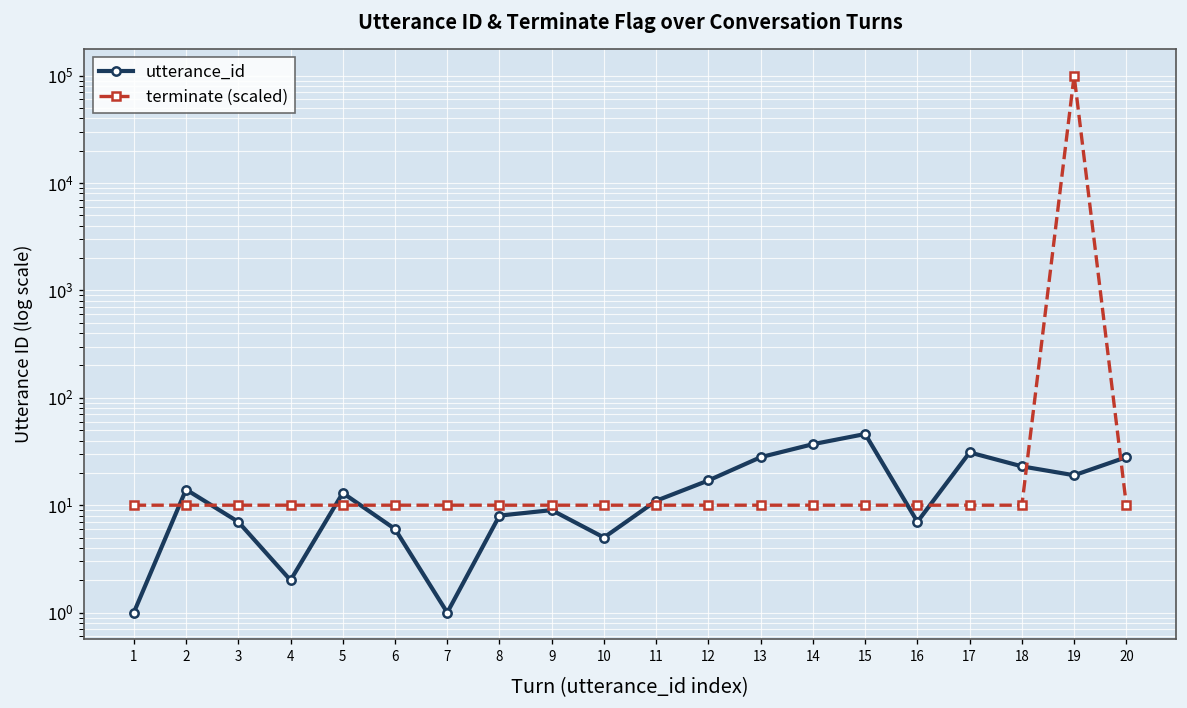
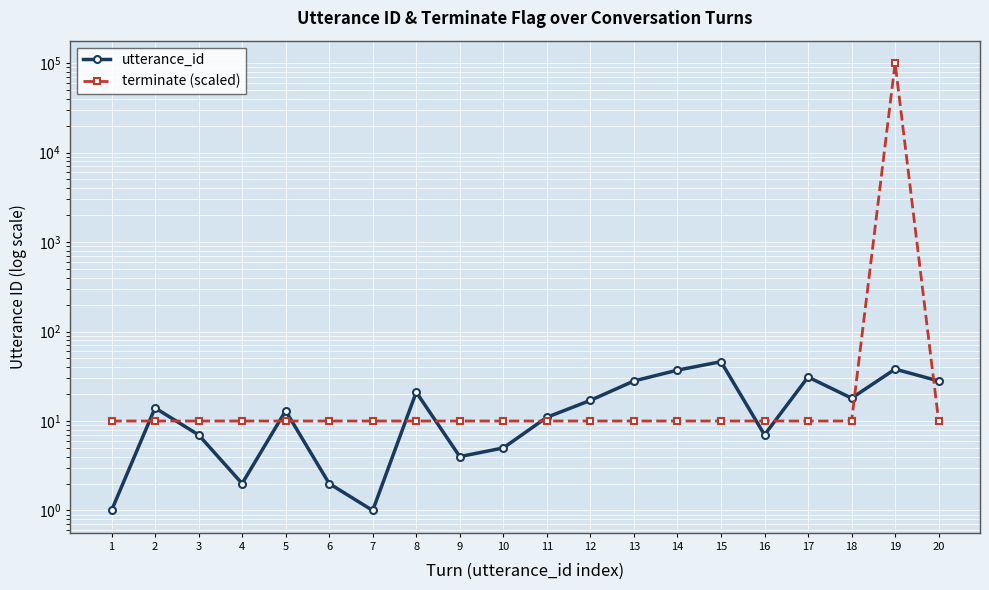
  {
    "utterance_id": {
      "1": 1,
      "2": 14,
      "3": 7,
      "4": 2,
      "5": 13,
-     "6": 6,
+     "6": 2,
      "7": 1,
-     "8": 8,
-     "9": 9,
+     "8": 21,
+     "9": 4,
      "10": 5,
      "11": 11,
      "12": 17,
      "13": 28,
      "14": 37,
      "15": 50,
      "16": 7,
      "17": 31,
-     "18": 23,
-     "19": 19,
+     "18": 18,
+     "19": 38,
      "20": 28
    },
    "terminate (scaled)": {
      "1": 10,
      "2": 10,
      "3": 10,
      "4": 10,
      "5": 10,
      "6": 10,
      "7": 10,
      "8": 10,
      "9": 10,
      "10": 10,
      "11": 10,
      "12": 10,
      "13": 10,
      "14": 10,
      "15": 10,
      "16": 10,
      "17": 10,
      "18": 10,
      "19": 100000,
      "20": 10
    }
  }
